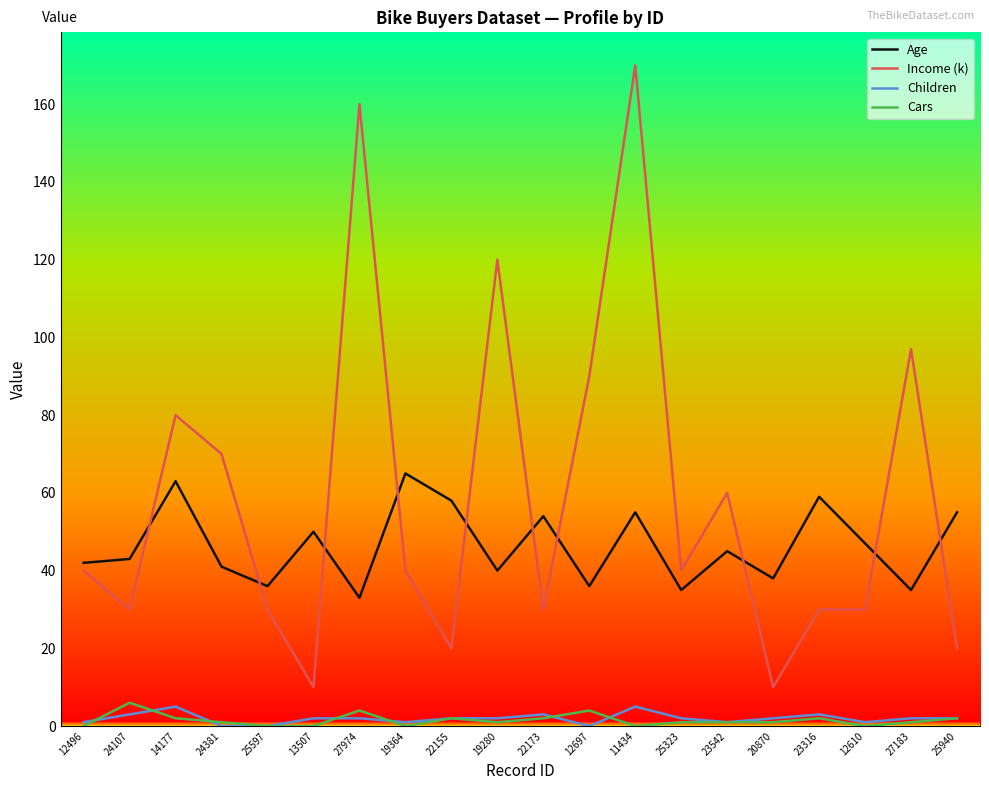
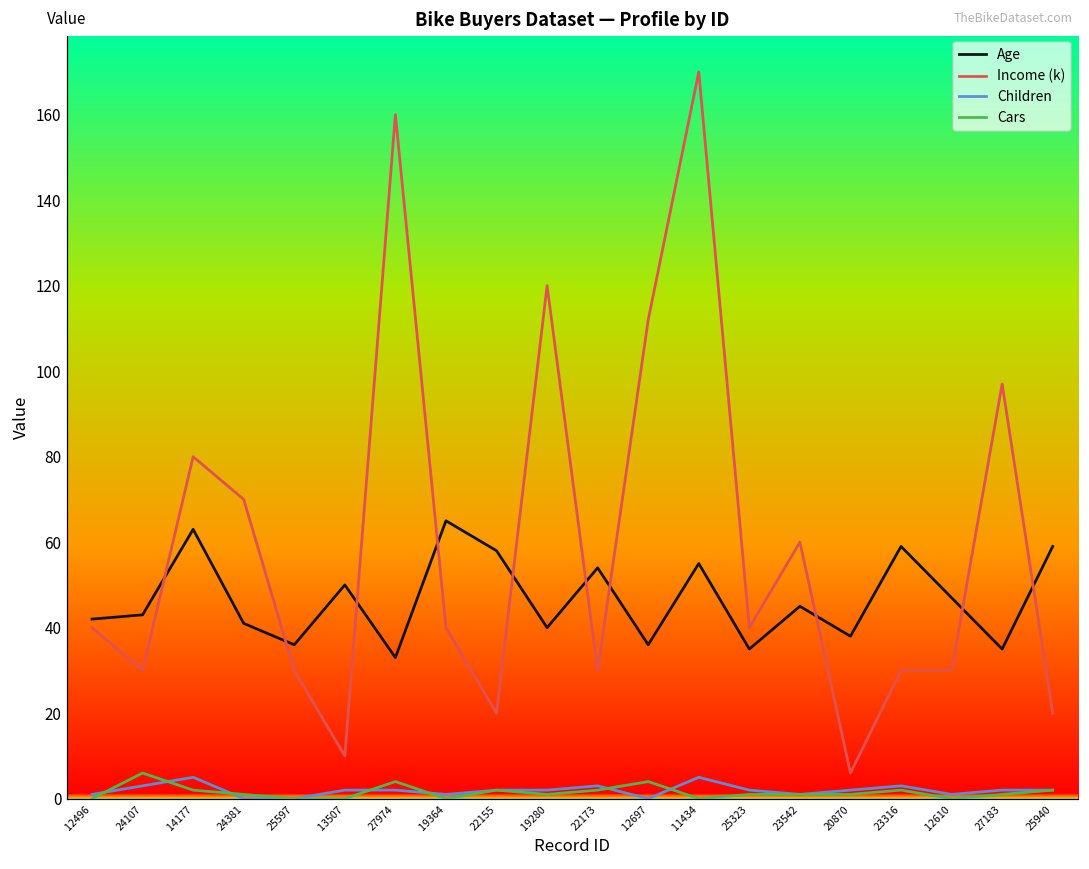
  {
    "Age": {
      "12496": 42,
      "24107": 43,
      "14177": 63,
      "24381": 41,
      "25597": 36,
      "13507": 50,
      "27974": 33,
      "19364": 65,
      "22155": 58,
      "19280": 40,
      "22173": 54,
      "12697": 36,
      "11434": 55,
      "25323": 35,
      "23542": 45,
      "20870": 38,
      "23316": 59,
      "12610": 47,
      "27183": 35,
-     "25940": 55
+     "25940": 59
    },
    "Income (k)": {
      "12496": 40,
      "24107": 30,
      "14177": 80,
      "24381": 70,
      "25597": 30,
      "13507": 10,
      "27974": 160,
      "19364": 40,
      "22155": 20,
      "19280": 120,
      "22173": 30,
-     "12697": 90,
+     "12697": 112,
      "11434": 170,
      "25323": 40,
      "23542": 60,
-     "20870": 10,
+     "20870": 6,
      "23316": 30,
      "12610": 30,
      "27183": 97,
      "25940": 20
    },
    "Children": {
      "24107": 3,
      "14177": 5,
      "13507": 2,
      "27974": 2,
      "19280": 2,
      "22173": 3,
      "11434": 5,
      "25323": 2,
      "20870": 2,
      "23316": 3,
      "27183": 2
    },
    "Cars": {
      "24107": 6,
      "14177": 2,
      "27974": 4,
      "22173": 2,
      "12697": 4,
      "23316": 2
    }
  }
